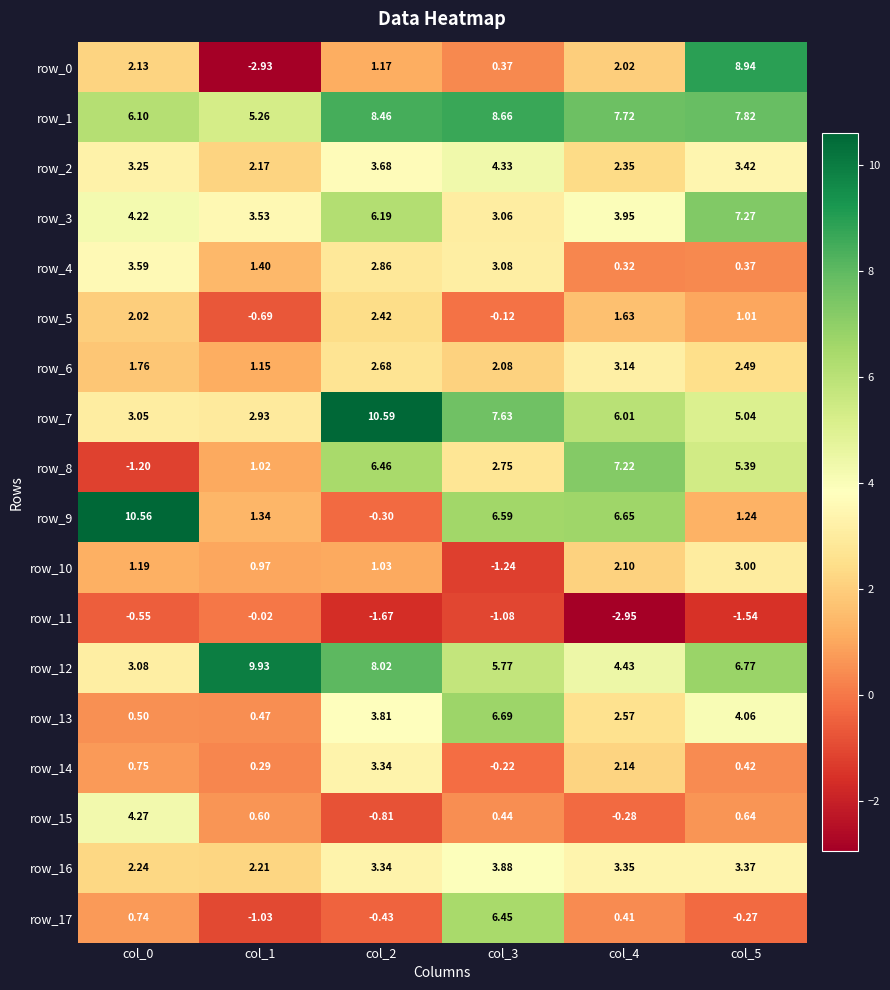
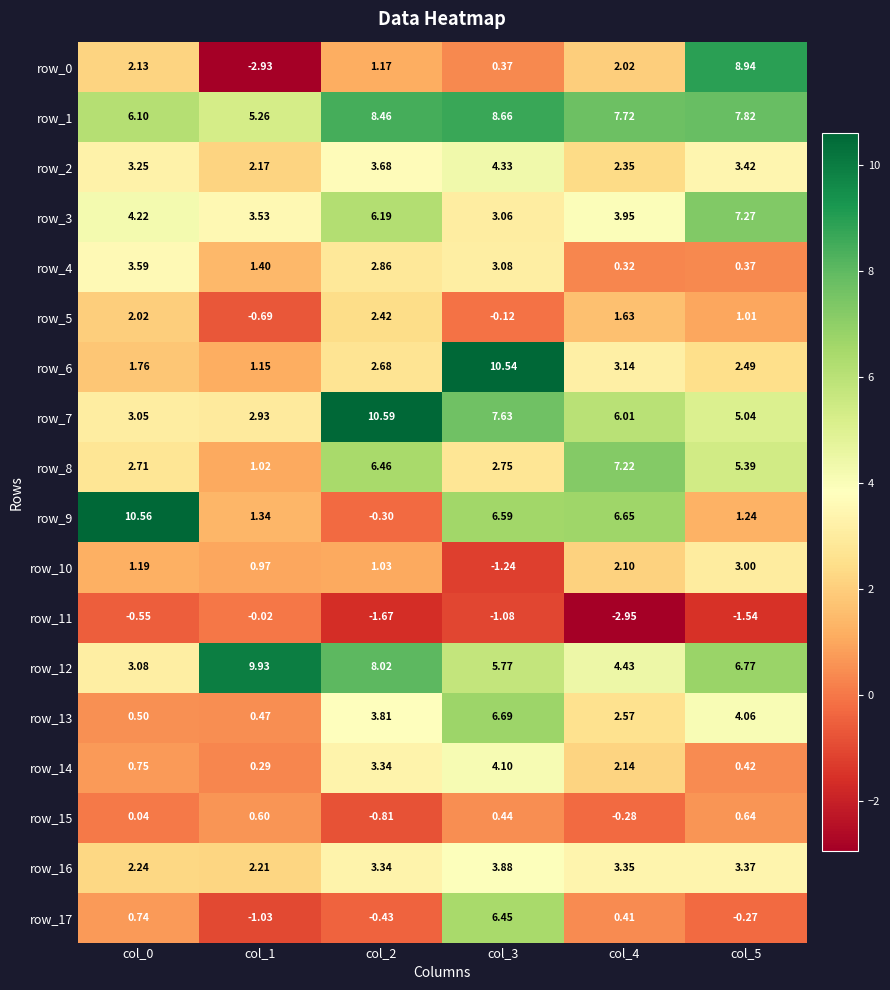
  {
    "row_0": {
      "col_0": 2.13,
      "col_1": -2.93,
      "col_2": 1.17,
      "col_3": 0.37,
      "col_4": 2.02,
      "col_5": 8.94
    },
    "row_1": {
      "col_0": 6.10,
      "col_1": 5.26,
      "col_2": 8.46,
      "col_3": 8.66,
      "col_4": 7.72,
      "col_5": 7.82
    },
    "row_2": {
      "col_0": 3.25,
      "col_1": 2.17,
      "col_2": 3.68,
      "col_3": 4.33,
      "col_4": 2.35,
      "col_5": 3.42
    },
    "row_3": {
      "col_0": 4.22,
      "col_1": 3.53,
      "col_2": 6.19,
      "col_3": 3.06,
      "col_4": 3.95,
      "col_5": 7.27
    },
    "row_4": {
      "col_0": 3.59,
      "col_1": 1.40,
      "col_2": 2.86,
      "col_3": 3.08,
      "col_4": 0.32,
      "col_5": 0.37
    },
    "row_5": {
      "col_0": 2.02,
      "col_1": -0.69,
      "col_2": 2.42,
      "col_3": -0.12,
      "col_4": 1.63,
      "col_5": 1.01
    },
    "row_6": {
      "col_0": 1.76,
      "col_1": 1.15,
      "col_2": 2.68,
-     "col_3": 2.08,
+     "col_3": 10.54,
      "col_4": 3.14,
      "col_5": 2.49
    },
    "row_7": {
      "col_0": 3.05,
      "col_1": 2.93,
      "col_2": 10.59,
      "col_3": 7.63,
      "col_4": 6.01,
      "col_5": 5.04
    },
    "row_8": {
-     "col_0": -1.20,
+     "col_0": 2.71,
      "col_1": 1.02,
      "col_2": 6.46,
      "col_3": 2.75,
      "col_4": 7.22,
      "col_5": 5.39
    },
    "row_9": {
      "col_0": 10.56,
      "col_1": 1.34,
      "col_2": -0.30,
      "col_3": 6.59,
      "col_4": 6.65,
      "col_5": 1.24
    },
    "row_10": {
      "col_0": 1.19,
      "col_1": 0.97,
      "col_2": 1.03,
      "col_3": -1.24,
      "col_4": 2.10,
      "col_5": 3.00
    },
    "row_11": {
      "col_0": -0.55,
      "col_1": -0.02,
      "col_2": -1.67,
      "col_3": -1.08,
      "col_4": -2.95,
      "col_5": -1.54
    },
    "row_12": {
      "col_0": 3.08,
      "col_1": 9.93,
      "col_2": 8.02,
      "col_3": 5.77,
      "col_4": 4.43,
      "col_5": 6.77
    },
    "row_13": {
      "col_0": 0.50,
      "col_1": 0.47,
      "col_2": 3.81,
      "col_3": 6.69,
      "col_4": 2.57,
      "col_5": 4.06
    },
    "row_14": {
      "col_0": 0.75,
      "col_1": 0.29,
      "col_2": 3.34,
-     "col_3": -0.22,
+     "col_3": 4.10,
      "col_4": 2.14,
      "col_5": 0.42
    },
    "row_15": {
-     "col_0": 4.27,
+     "col_0": 0.04,
      "col_1": 0.60,
      "col_2": -0.81,
      "col_3": 0.44,
      "col_4": -0.28,
      "col_5": 0.64
    },
    "row_16": {
      "col_0": 2.24,
      "col_1": 2.21,
      "col_2": 3.34,
      "col_3": 3.88,
      "col_4": 3.35,
      "col_5": 3.37
    },
    "row_17": {
      "col_0": 0.74,
      "col_1": -1.03,
      "col_2": -0.43,
      "col_3": 6.45,
      "col_4": 0.41,
      "col_5": -0.27
    }
  }
